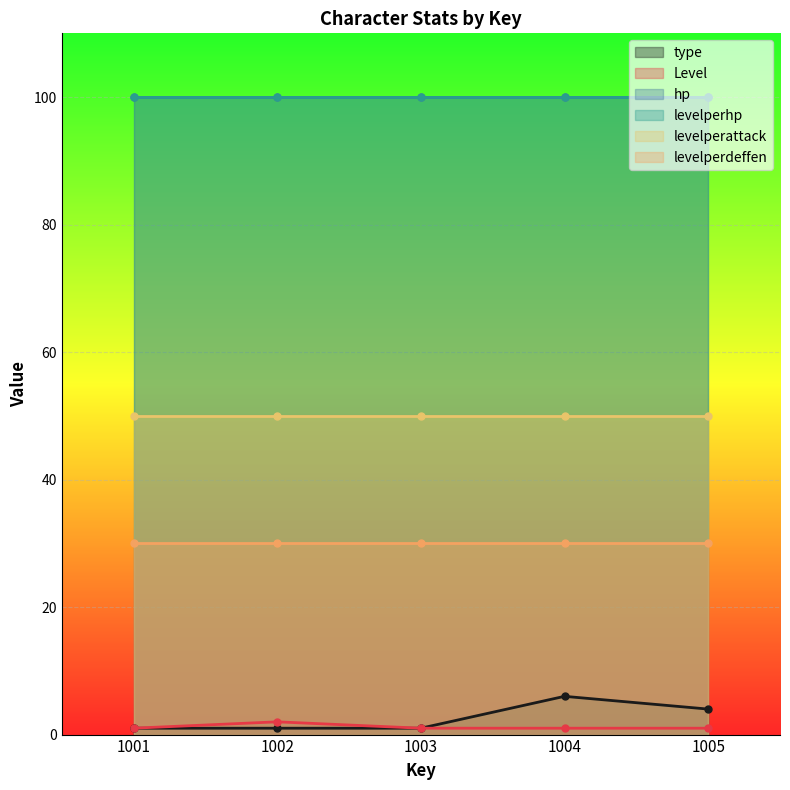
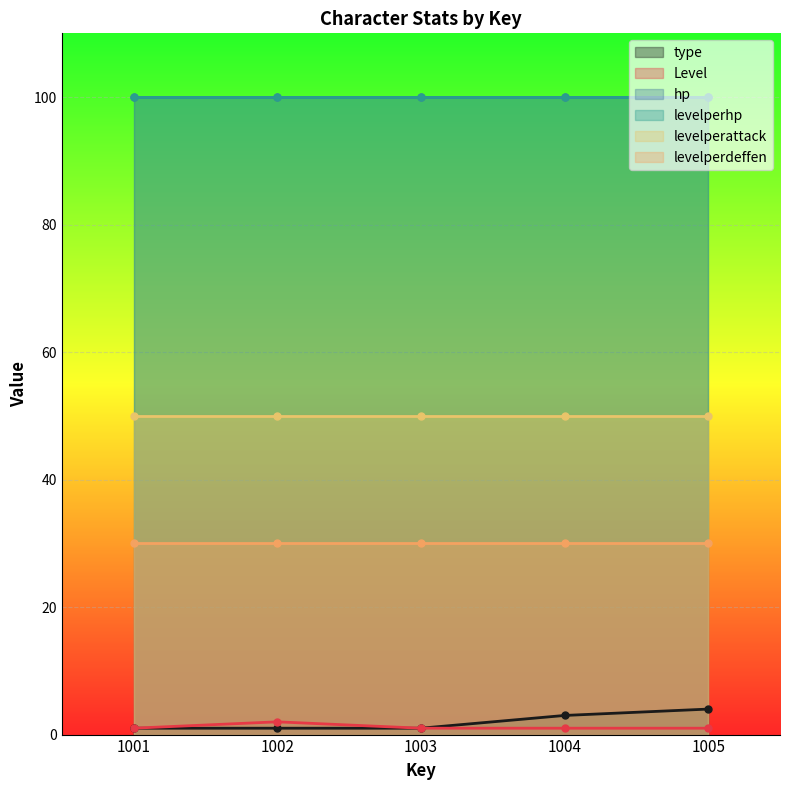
  {
    "type": {
      "1002": 1,
-     "1004": 6,
+     "1004": 3,
      "1005": 4
    },
    "levelperhp": {
      "1001": 100,
      "1002": 100,
      "1003": 100,
      "1004": 100
    }
  }
